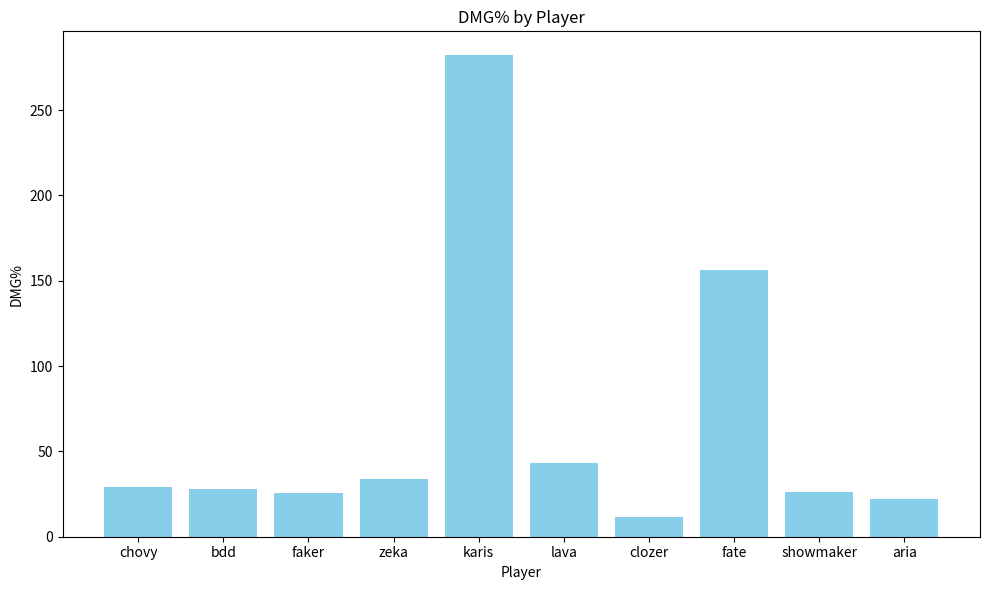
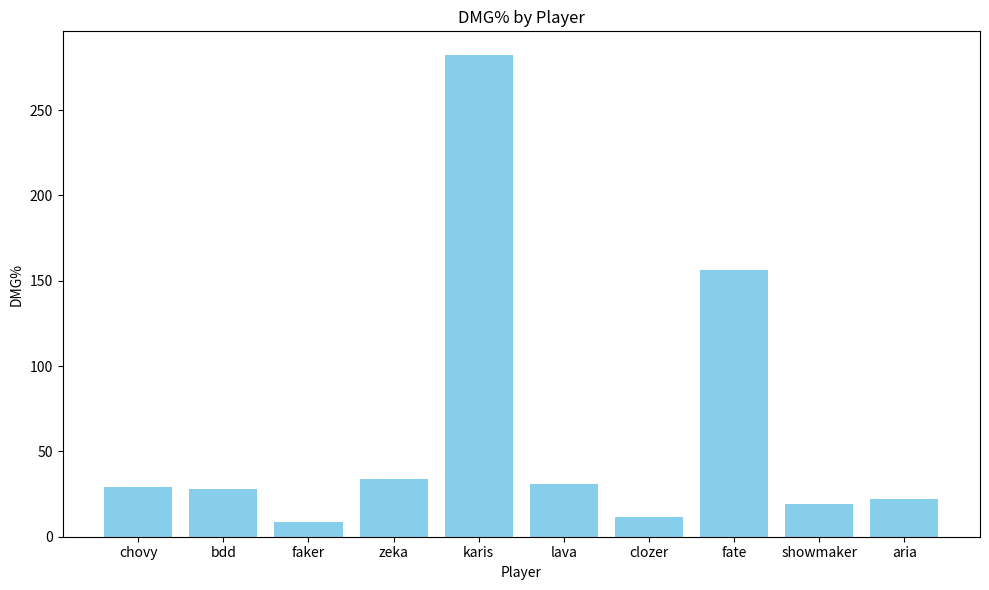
  {
    "chovy": 29,
    "bdd": 28,
-   "faker": 26,
+   "faker": 9,
    "zeka": 34,
    "karis": 282,
-   "lava": 43,
+   "lava": 31,
    "clozer": 11,
    "fate": 156,
-   "showmaker": 26,
+   "showmaker": 19,
    "aria": 22
  }
